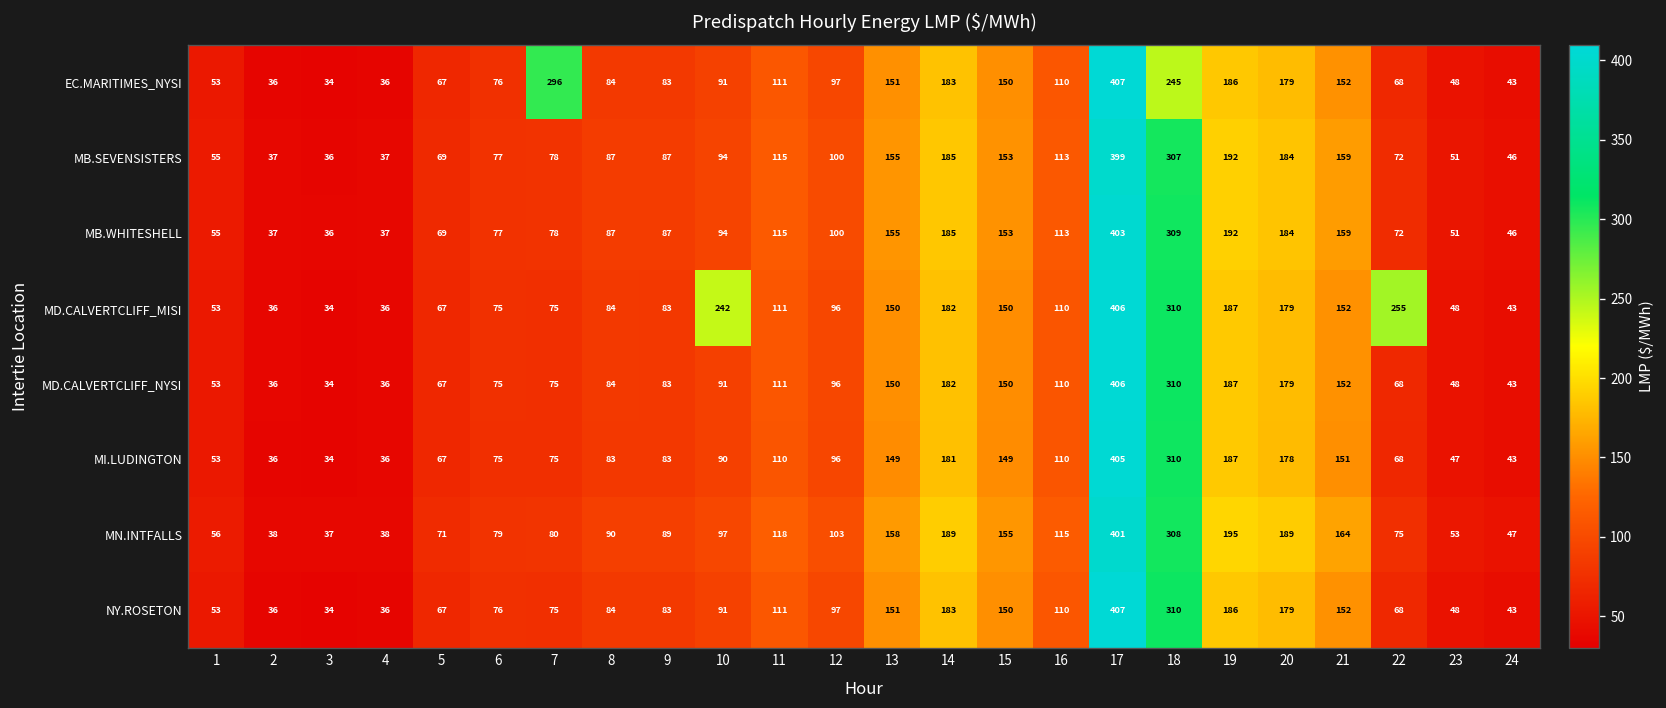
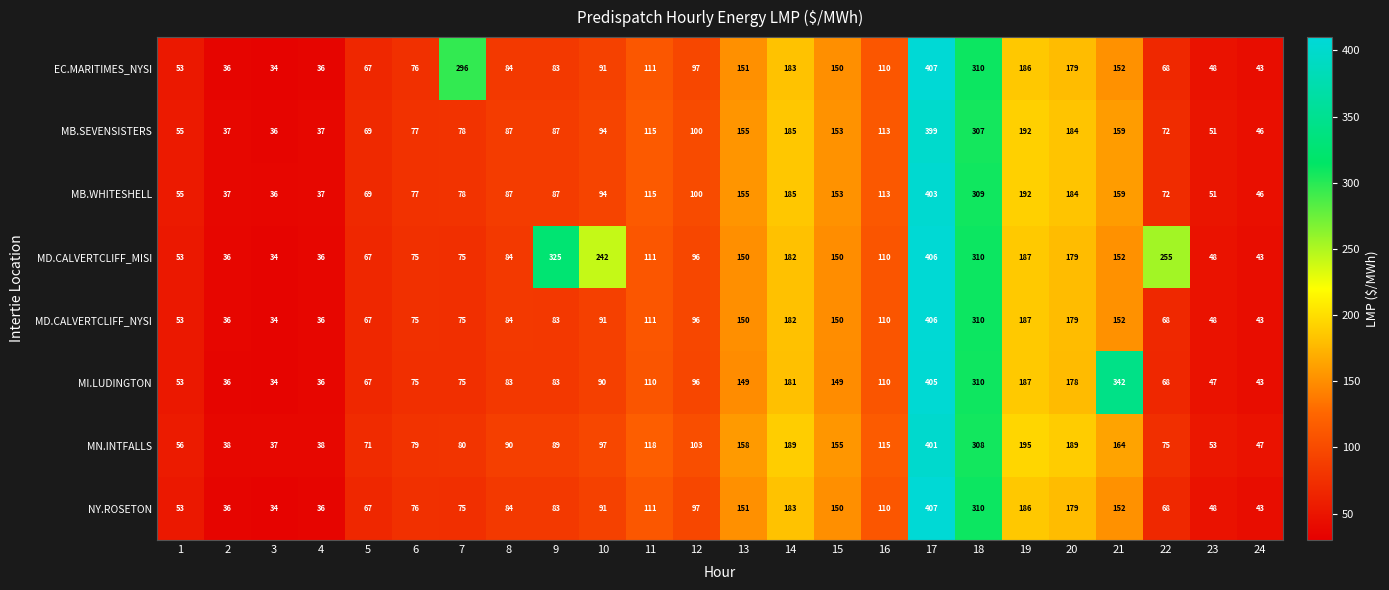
  {
    "EC.MARITIMES_NYSI": {
      "1": 53,
      "2": 36,
      "3": 34,
      "4": 36,
      "5": 67,
      "6": 76,
      "7": 296,
      "8": 84,
      "9": 83,
      "10": 91,
      "11": 111,
      "12": 97,
      "13": 151,
      "14": 183,
      "15": 150,
      "16": 110,
      "17": 407,
-     "18": 245,
+     "18": 310,
      "19": 186,
      "20": 179,
      "21": 152,
      "22": 68,
      "23": 48,
      "24": 43
    },
    "MB.SEVENSISTERS": {
      "1": 55,
      "2": 37,
      "3": 36,
      "4": 37,
      "5": 69,
      "6": 77,
      "7": 78,
      "8": 87,
      "9": 87,
      "10": 94,
      "11": 115,
      "12": 100,
      "13": 155,
      "14": 185,
      "15": 153,
      "16": 113,
      "17": 399,
      "18": 307,
      "19": 192,
      "20": 184,
      "21": 159,
      "22": 72,
      "23": 51,
      "24": 46
    },
    "MB.WHITESHELL": {
      "1": 55,
      "2": 37,
      "3": 36,
      "4": 37,
      "5": 69,
      "6": 77,
      "7": 78,
      "8": 87,
      "9": 87,
      "10": 94,
      "11": 115,
      "12": 100,
      "13": 155,
      "14": 185,
      "15": 153,
      "16": 113,
      "17": 403,
      "18": 309,
      "19": 192,
      "20": 184,
      "21": 159,
      "22": 72,
      "23": 51,
      "24": 46
    },
    "MD.CALVERTCLIFF_MISI": {
      "1": 53,
      "2": 36,
      "3": 34,
      "4": 36,
      "5": 67,
      "6": 75,
      "7": 75,
      "8": 84,
-     "9": 83,
+     "9": 325,
      "10": 242,
      "11": 111,
      "12": 96,
      "13": 150,
      "14": 182,
      "15": 150,
      "16": 110,
      "17": 406,
      "18": 310,
      "19": 187,
      "20": 179,
      "21": 152,
      "22": 255,
      "23": 48,
      "24": 43
    },
    "MD.CALVERTCLIFF_NYSI": {
      "1": 53,
      "2": 36,
      "3": 34,
      "4": 36,
      "5": 67,
      "6": 75,
      "7": 75,
      "8": 84,
      "9": 83,
      "10": 91,
      "11": 111,
      "12": 96,
      "13": 150,
      "14": 182,
      "15": 150,
      "16": 110,
      "17": 406,
      "18": 310,
      "19": 187,
      "20": 179,
      "21": 152,
      "22": 68,
      "23": 48,
      "24": 43
    },
    "MI.LUDINGTON": {
      "1": 53,
      "2": 36,
      "3": 34,
      "4": 36,
      "5": 67,
      "6": 75,
      "7": 75,
      "8": 83,
      "9": 83,
      "10": 90,
      "11": 110,
      "12": 96,
      "13": 149,
      "14": 181,
      "15": 149,
      "16": 110,
      "17": 405,
      "18": 310,
      "19": 187,
      "20": 178,
-     "21": 151,
+     "21": 342,
      "22": 68,
      "23": 47,
      "24": 43
    },
    "MN.INTFALLS": {
      "1": 56,
      "2": 38,
      "3": 37,
      "4": 38,
      "5": 71,
      "6": 79,
      "7": 80,
      "8": 90,
      "9": 89,
      "10": 97,
      "11": 118,
      "12": 103,
      "13": 158,
      "14": 189,
      "15": 155,
      "16": 115,
      "17": 401,
      "18": 308,
      "19": 195,
      "20": 189,
      "21": 164,
      "22": 75,
      "23": 53,
      "24": 47
    },
    "NY.ROSETON": {
      "1": 53,
      "2": 36,
      "3": 34,
      "4": 36,
      "5": 67,
      "6": 76,
      "7": 75,
      "8": 84,
      "9": 83,
      "10": 91,
      "11": 111,
      "12": 97,
      "13": 151,
      "14": 183,
      "15": 150,
      "16": 110,
      "17": 407,
      "18": 310,
      "19": 186,
      "20": 179,
      "21": 152,
      "22": 68,
      "23": 48,
      "24": 43
    }
  }
